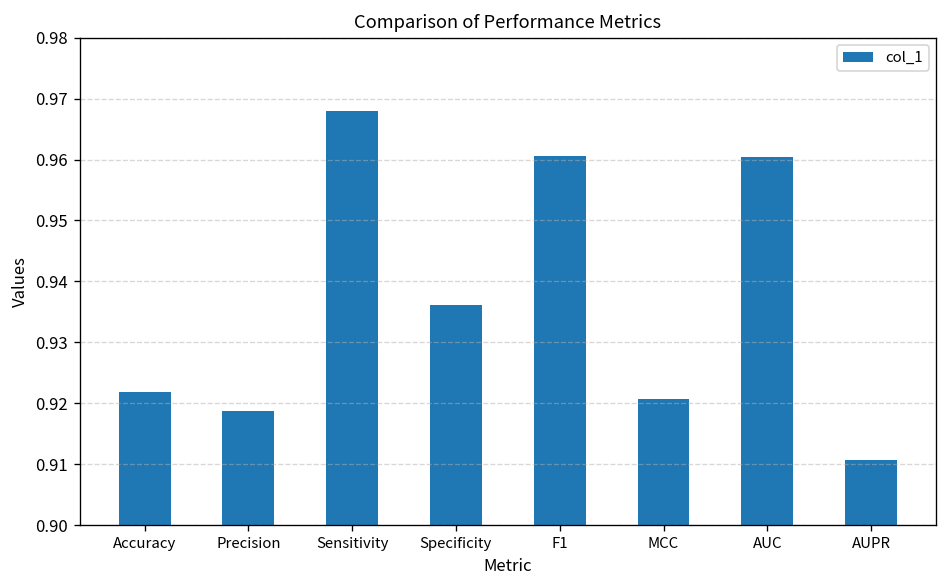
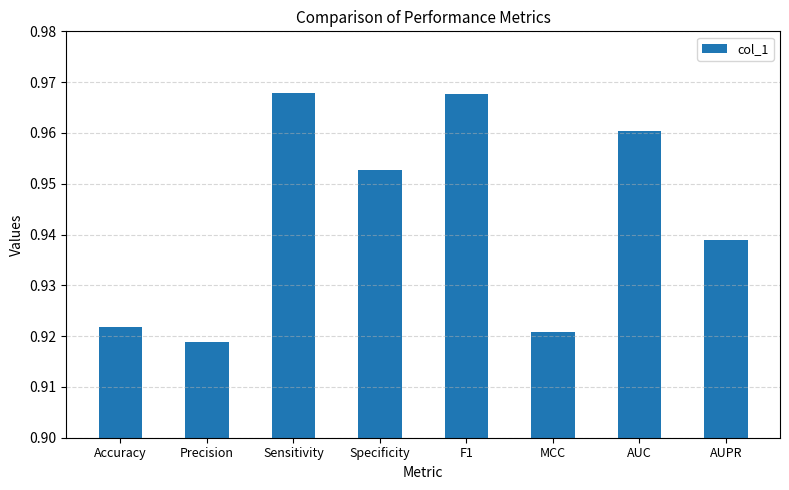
  {
    "Accuracy": 0.922,
    "Precision": 0.919,
    "Sensitivity": 0.968,
-   "Specificity": 0.936,
-   "F1": 0.961,
+   "Specificity": 0.953,
+   "F1": 0.968,
    "MCC": 0.921,
    "AUC": 0.960,
-   "AUPR": 0.911
+   "AUPR": 0.939
  }
